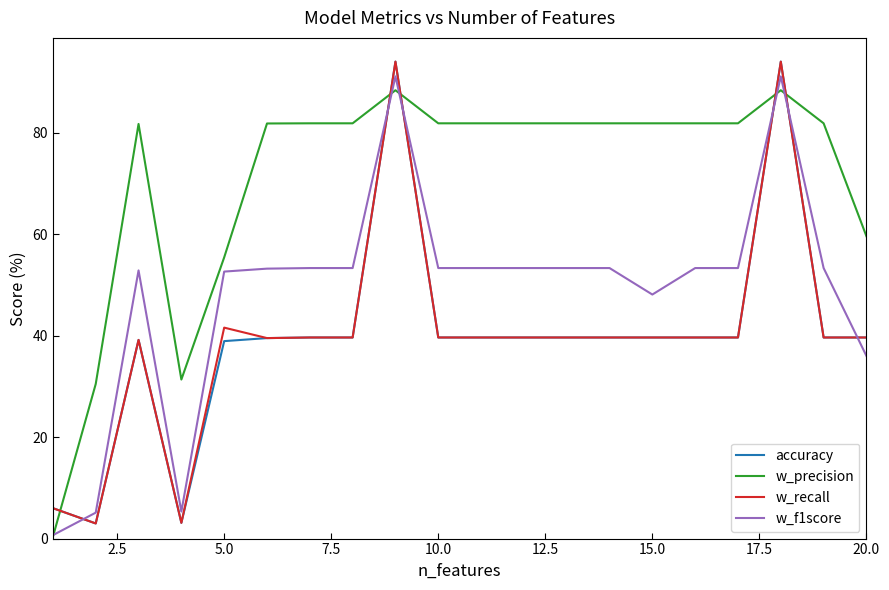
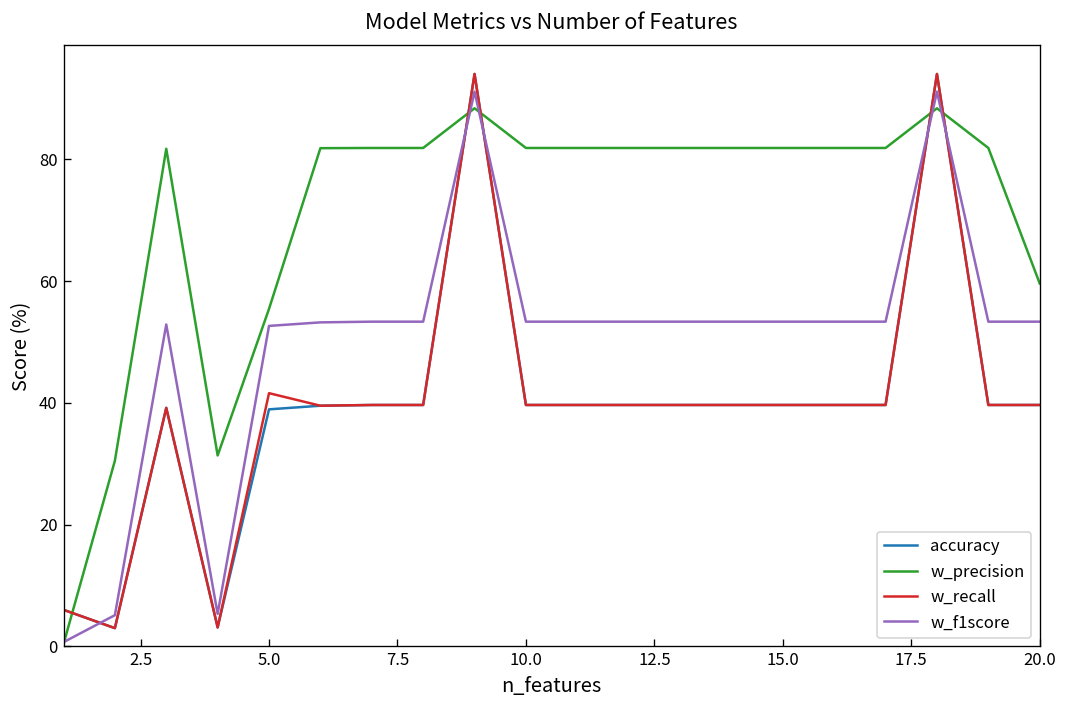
  {
    "accuracy": {
      "5.0": 39
    },
    "w_precision": {
      "5.0": 55,
      "10.0": 82,
      "15.0": 82,
      "20.0": 60
    },
    "w_recall": {
      "5.0": 42
    },
    "w_f1score": {
      "5.0": 53,
      "10.0": 53,
-     "15.0": 48,
-     "20.0": 36
+     "15.0": 53,
+     "20.0": 53
    }
  }
